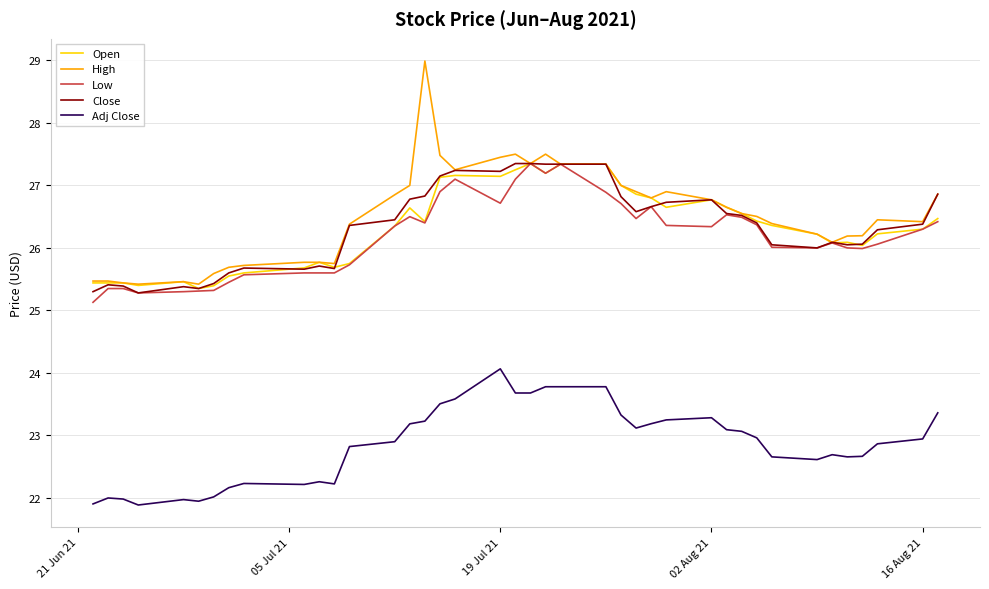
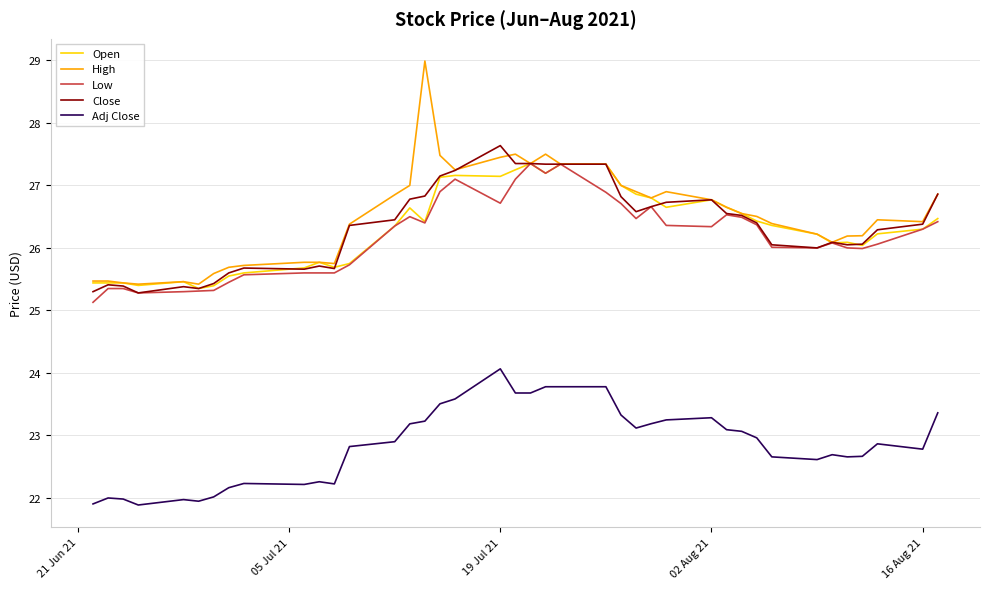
  {
    "Low": {
      "19 Jul 21": 26.7,
      "02 Aug 21": 26.3
    },
    "Close": {
-     "19 Jul 21": 27.2
+     "19 Jul 21": 27.6
    },
    "Adj Close": {
      "19 Jul 21": 24.1,
      "02 Aug 21": 23.3,
-     "16 Aug 21": 22.9
+     "16 Aug 21": 22.8
    }
  }
